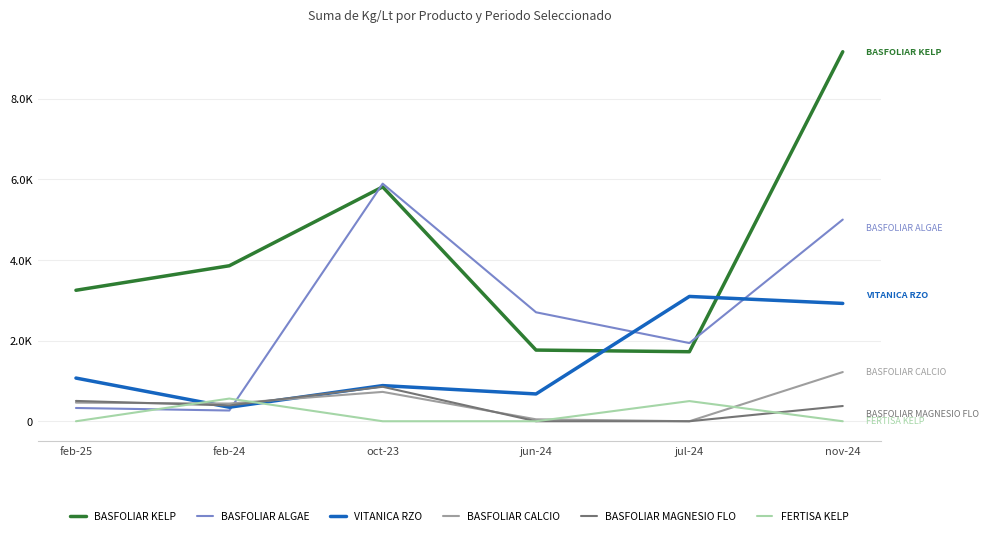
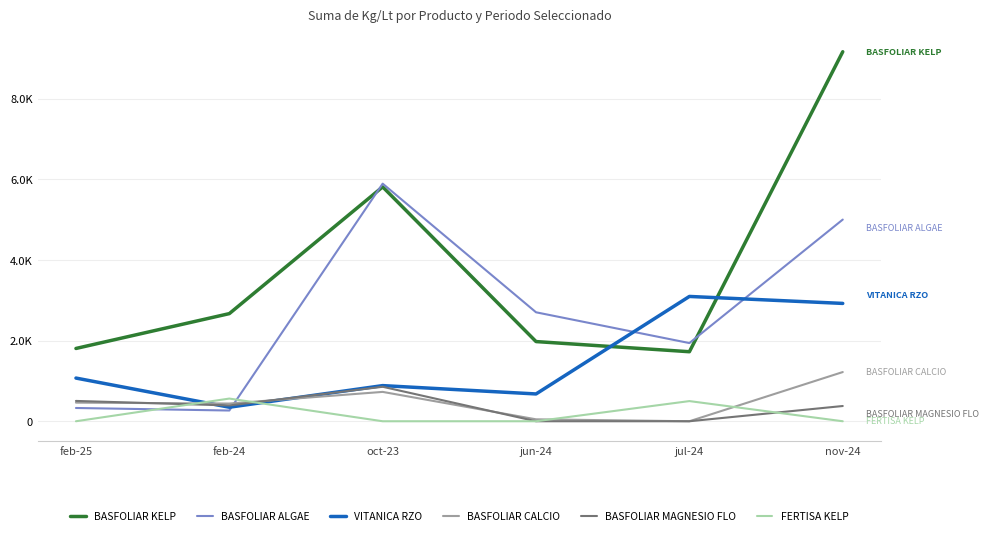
  {
    "BASFOLIAR KELP": {
-     "feb-25": 3200,
-     "feb-24": 3900,
+     "feb-25": 1800,
+     "feb-24": 2700,
      "oct-23": 5800,
-     "jun-24": 1800,
+     "jun-24": 2000,
      "jul-24": 1700,
      "nov-24": 9200
    },
    "BASFOLIAR ALGAE": {
      "feb-25": 300,
      "feb-24": 300,
      "oct-23": 5900,
      "jun-24": 2700,
      "jul-24": 1900,
      "nov-24": 5000
    },
    "VITANICA RZO": {
      "feb-25": 1100,
      "jun-24": 700,
      "jul-24": 3100,
      "nov-24": 2900
    },
    "BASFOLIAR MAGNESIO FLO": {
      "nov-24": 400
    }
  }
